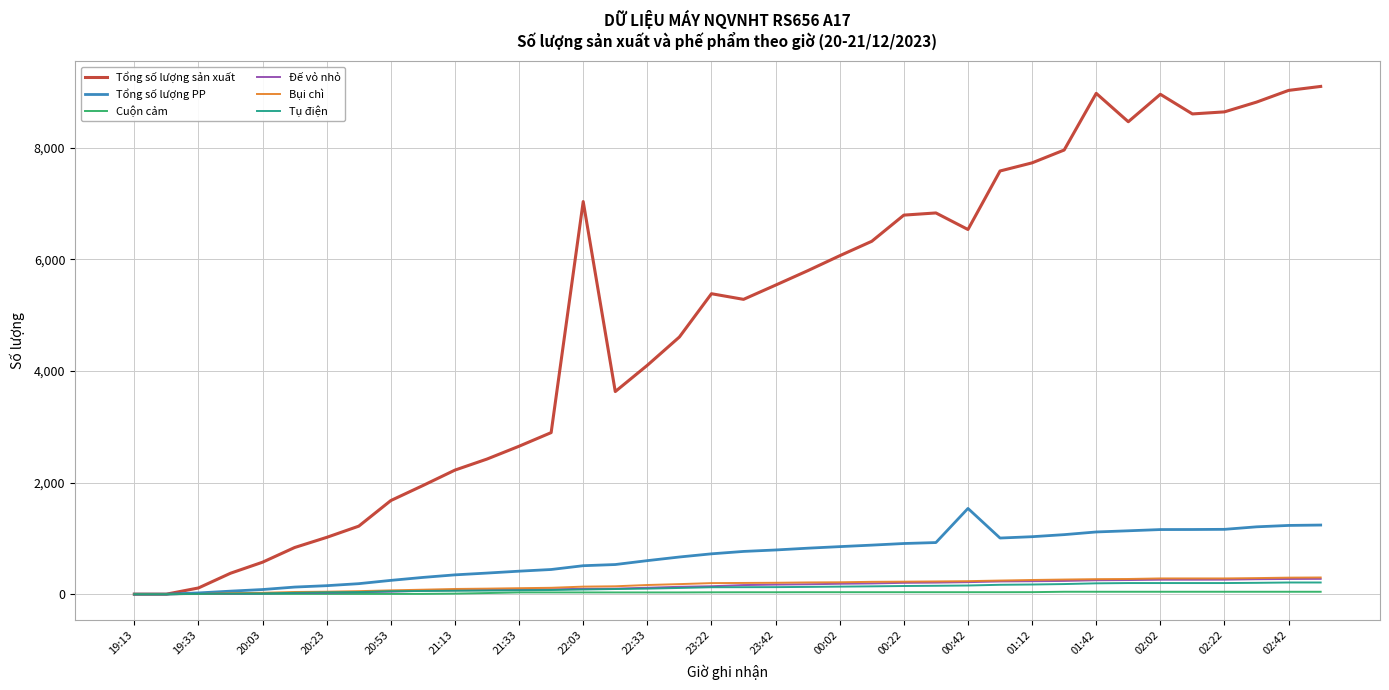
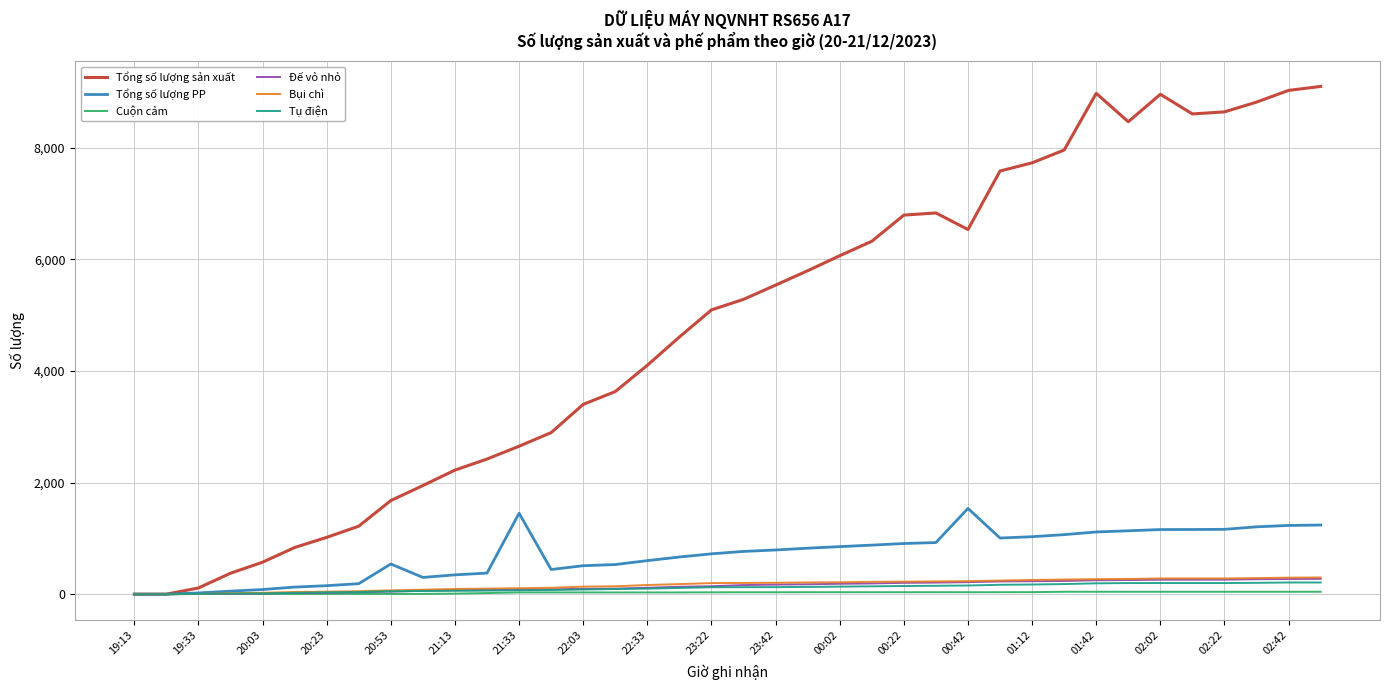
  {
    "Tổng số lượng sản xuất": {
      "19:33": "100",
      "20:03": "600",
      "20:23": "1,000",
      "20:53": "1,700",
      "21:13": "2,200",
      "21:33": "2,700",
-     "22:03": "7,000",
+     "22:03": "3,400",
      "22:33": "4,100",
-     "23:22": "5,400",
+     "23:22": "5,100",
      "23:42": "5,500",
      "00:02": "6,100",
      "00:22": "6,800",
      "00:42": "6,500",
      "01:12": "7,700",
      "01:42": "9,000",
      "02:02": "9,000",
      "02:22": "8,600",
      "02:42": "9,000"
    },
    "Tổng số lượng PP": {
      "20:03": "100",
      "20:23": "200",
-     "20:53": "200",
+     "20:53": "500",
      "21:13": "300",
-     "21:33": "400",
+     "21:33": "1,500",
      "22:03": "500",
      "22:33": "600",
      "23:22": "700",
      "23:42": "800",
      "00:02": "900",
      "00:22": "900",
      "00:42": "1,500",
      "01:12": "1,000",
      "01:42": "1,100",
      "02:02": "1,200",
      "02:22": "1,200",
      "02:42": "1,200"
    },
    "Bụi chì": {
      "22:33": "200",
      "23:22": "200"
    }
  }
